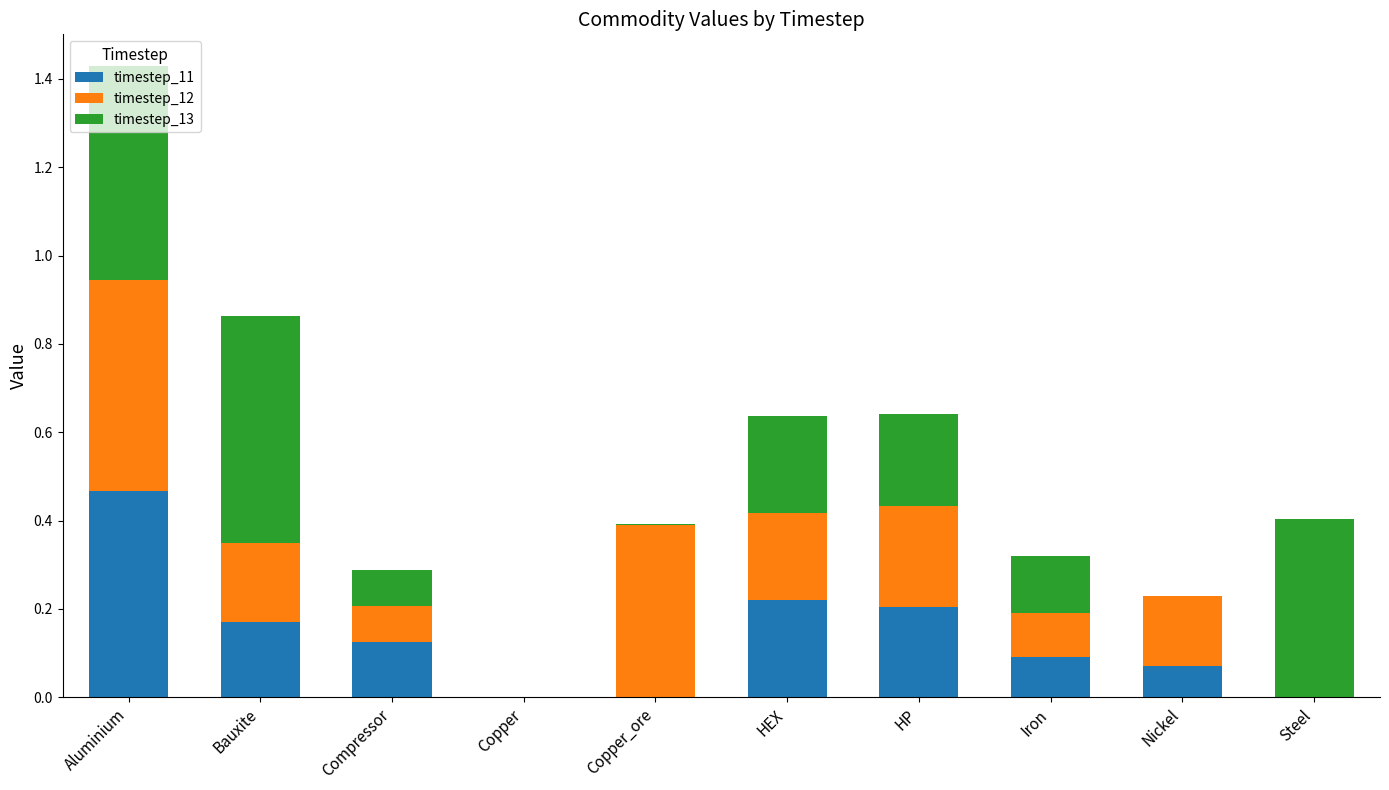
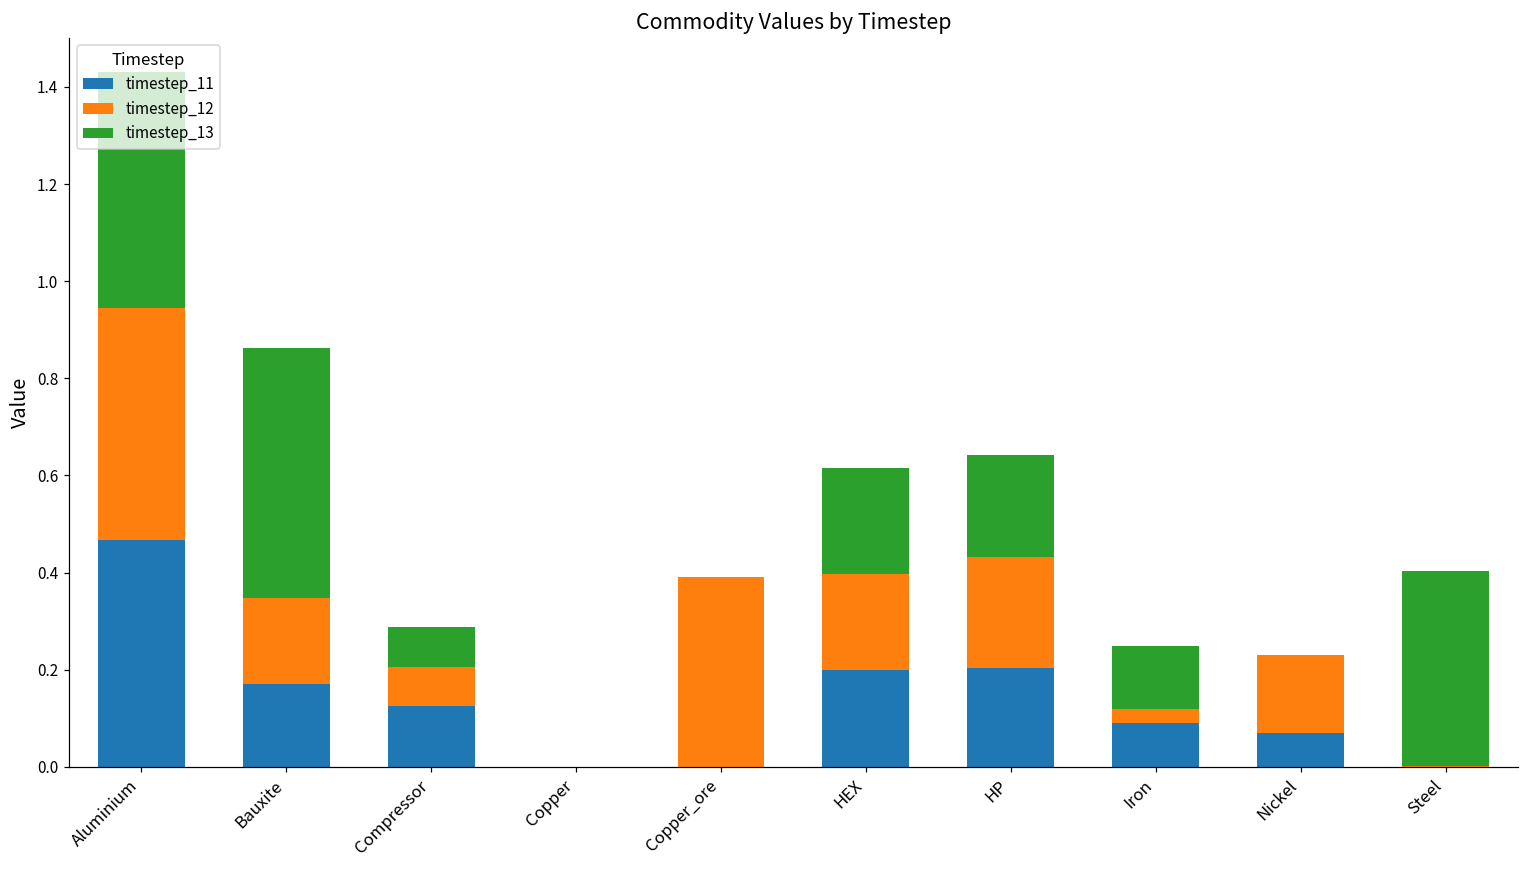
  {
    "timestep_11": {
      "Aluminium": 0.47,
      "Bauxite": 0.17,
      "Compressor": 0.13,
      "Copper": 0.00,
-     "HEX": 0.22,
+     "HEX": 0.20,
      "HP": 0.20,
      "Iron": 0.09,
      "Nickel": 0.07
    },
    "timestep_12": {
      "Aluminium": 0.48,
      "Bauxite": 0.18,
      "Compressor": 0.08,
      "Copper": 0.00,
      "Copper_ore": 0.39,
      "HEX": 0.20,
      "HP": 0.23,
-     "Iron": 0.10,
+     "Iron": 0.03,
      "Nickel": 0.16
    },
    "timestep_13": {
      "Bauxite": 0.51,
      "Compressor": 0.08,
      "Copper": 0.00,
      "HEX": 0.22,
      "HP": 0.21,
      "Iron": 0.13,
      "Steel": 0.40
    }
  }
